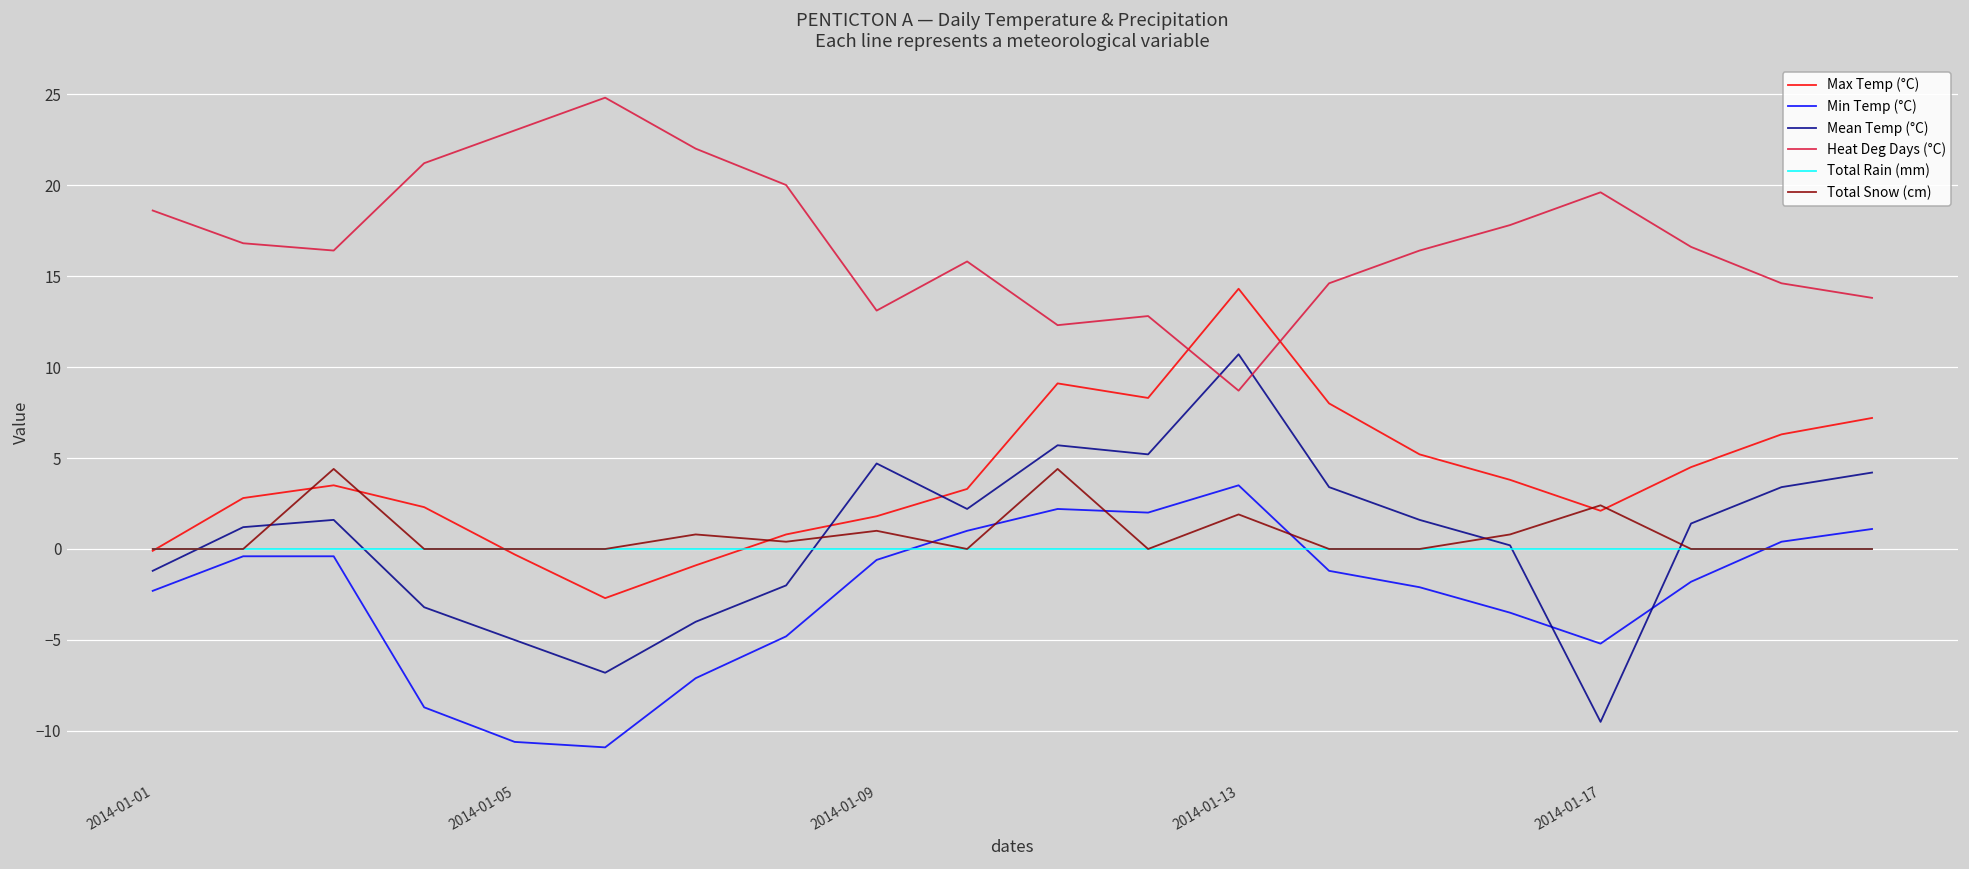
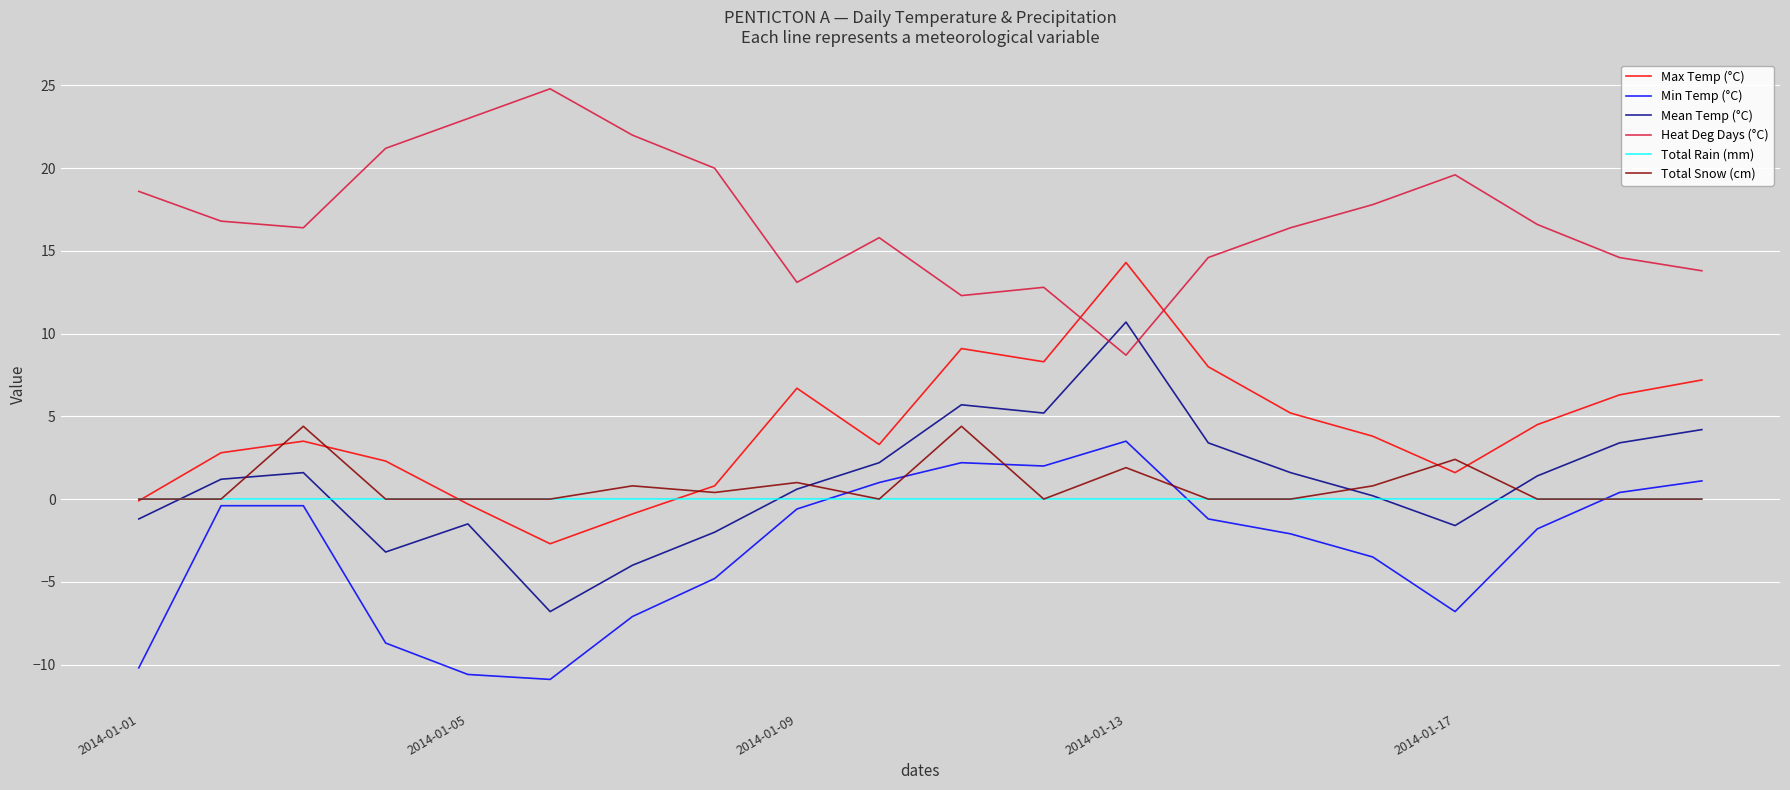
  {
    "Max Temp (°C)": {
      "2014-01-05": -0.3,
-     "2014-01-09": 1.8,
+     "2014-01-09": 6.7,
      "2014-01-13": 14.3,
-     "2014-01-17": 2.1
+     "2014-01-17": 1.6
    },
    "Min Temp (°C)": {
-     "2014-01-01": -2.3,
+     "2014-01-01": -10.2,
      "2014-01-05": -10.6,
      "2014-01-09": -0.6,
      "2014-01-13": 3.5,
-     "2014-01-17": -5.2
+     "2014-01-17": -6.8
    },
    "Mean Temp (°C)": {
      "2014-01-01": -1.2,
-     "2014-01-05": -5.0,
-     "2014-01-09": 4.7,
+     "2014-01-05": -1.5,
+     "2014-01-09": 0.6,
      "2014-01-13": 10.7,
-     "2014-01-17": -9.5
+     "2014-01-17": -1.6
    },
    "Heat Deg Days (°C)": {
      "2014-01-01": 18.6,
      "2014-01-05": 23.0,
      "2014-01-09": 13.1,
      "2014-01-13": 8.7,
      "2014-01-17": 19.6
    },
    "Total Rain (mm)": {
      "2014-01-09": 0.0,
      "2014-01-13": 0.0,
      "2014-01-17": 0.0
    },
    "Total Snow (cm)": {
      "2014-01-09": 1.0,
      "2014-01-13": 1.9,
      "2014-01-17": 2.4
    }
  }
